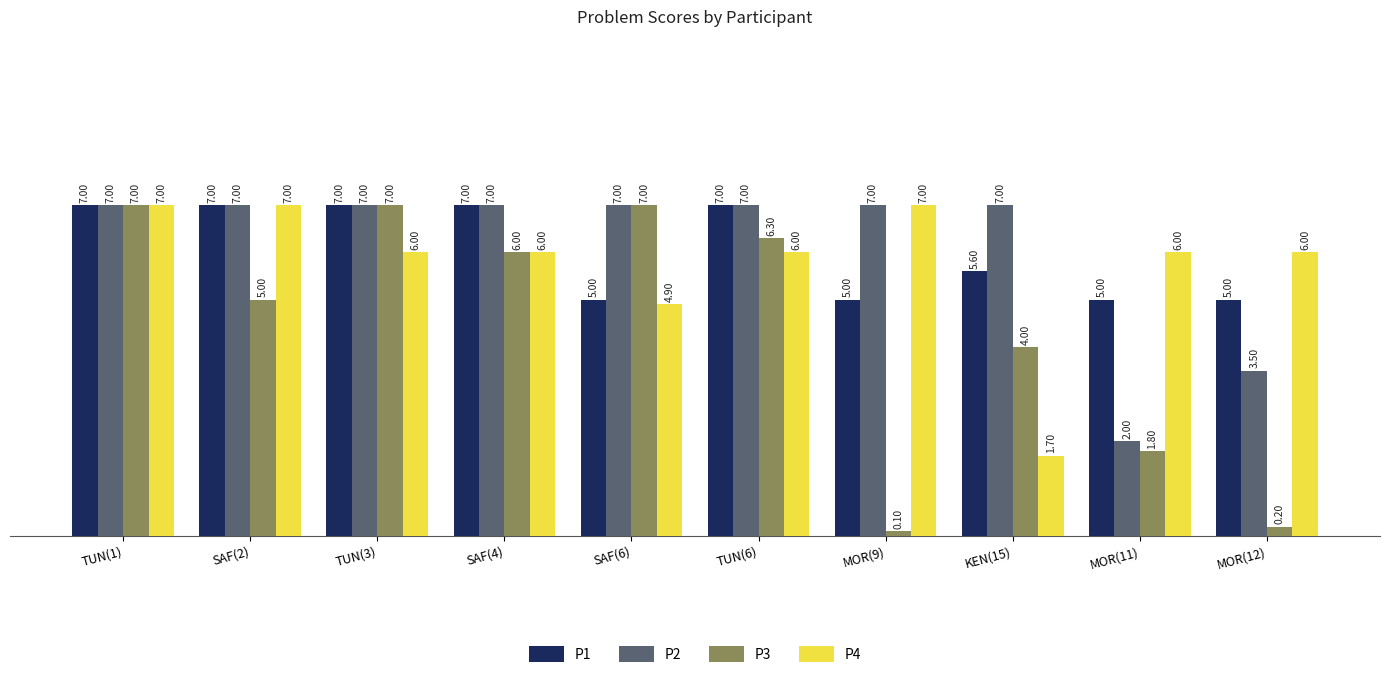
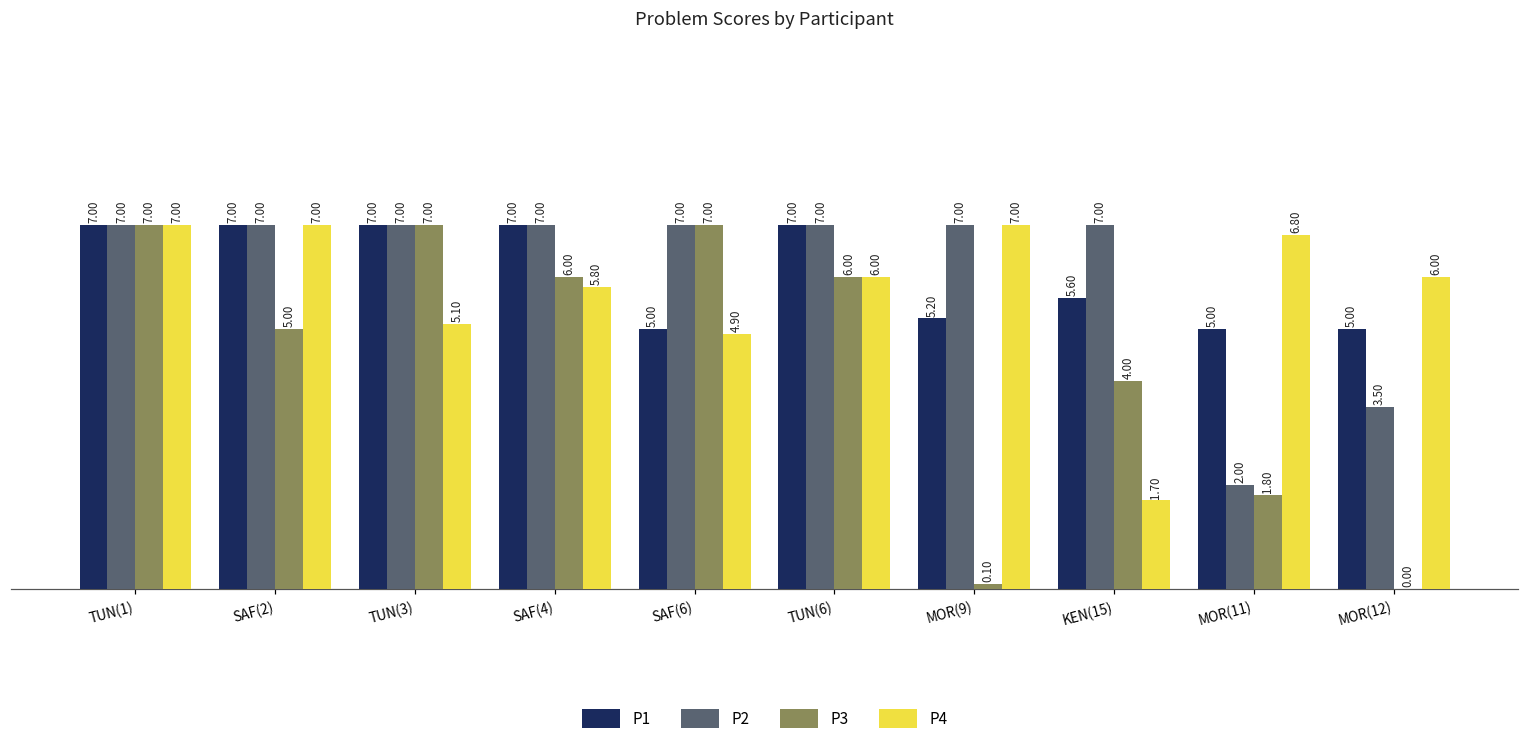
  {
    "P1": {
      "TUN(1)": 7.00,
      "SAF(2)": 7.00,
      "TUN(3)": 7.00,
      "SAF(4)": 7.00,
      "SAF(6)": 5.00,
      "TUN(6)": 7.00,
-     "MOR(9)": 5.00,
+     "MOR(9)": 5.20,
      "KEN(15)": 5.60,
      "MOR(11)": 5.00,
      "MOR(12)": 5.00
    },
    "P2": {
      "TUN(1)": 7.00,
      "SAF(2)": 7.00,
      "TUN(3)": 7.00,
      "SAF(4)": 7.00,
      "SAF(6)": 7.00,
      "TUN(6)": 7.00,
      "MOR(9)": 7.00,
      "KEN(15)": 7.00,
      "MOR(11)": 2.00,
      "MOR(12)": 3.50
    },
    "P3": {
      "TUN(1)": 7.00,
      "SAF(2)": 5.00,
      "TUN(3)": 7.00,
      "SAF(4)": 6.00,
      "SAF(6)": 7.00,
-     "TUN(6)": 6.30,
+     "TUN(6)": 6.00,
      "MOR(9)": 0.10,
      "KEN(15)": 4.00,
      "MOR(11)": 1.80,
-     "MOR(12)": 0.20
+     "MOR(12)": 0.00
    },
    "P4": {
      "TUN(1)": 7.00,
      "SAF(2)": 7.00,
-     "TUN(3)": 6.00,
-     "SAF(4)": 6.00,
+     "TUN(3)": 5.10,
+     "SAF(4)": 5.80,
      "SAF(6)": 4.90,
      "TUN(6)": 6.00,
      "MOR(9)": 7.00,
      "KEN(15)": 1.70,
-     "MOR(11)": 6.00,
+     "MOR(11)": 6.80,
      "MOR(12)": 6.00
    }
  }
